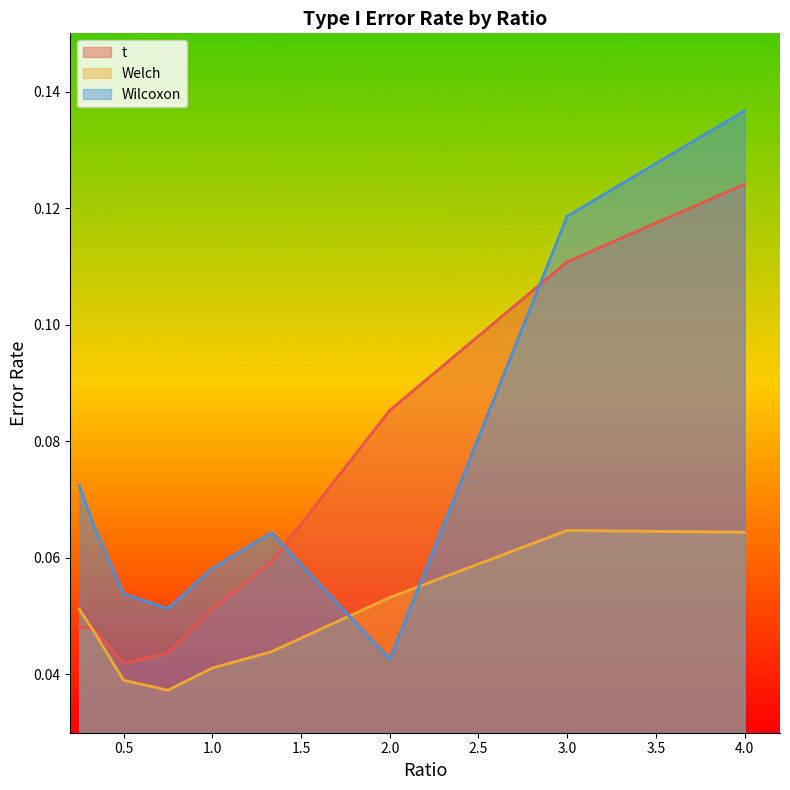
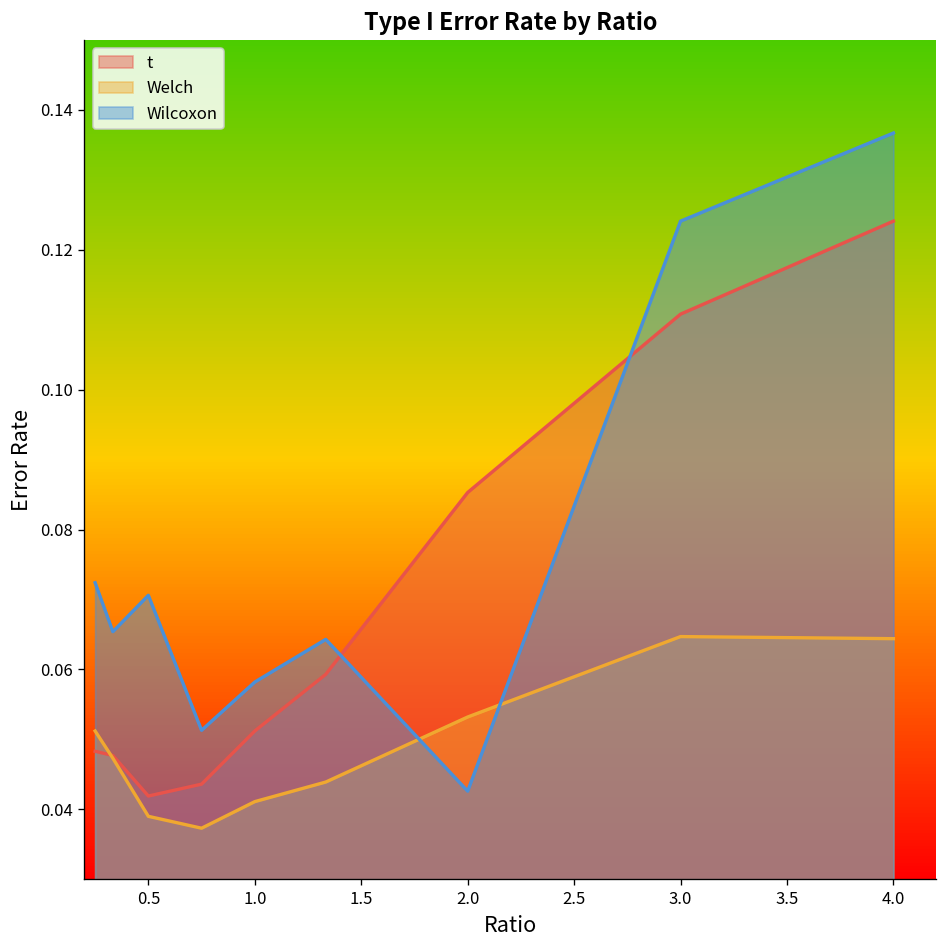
  {
    "Wilcoxon": {
-     "0.5": 0.054,
+     "0.5": 0.071,
      "1.0": 0.058,
      "2.0": 0.043,
-     "3.0": 0.119,
+     "3.0": 0.124,
      "4.0": 0.137
    }
  }
